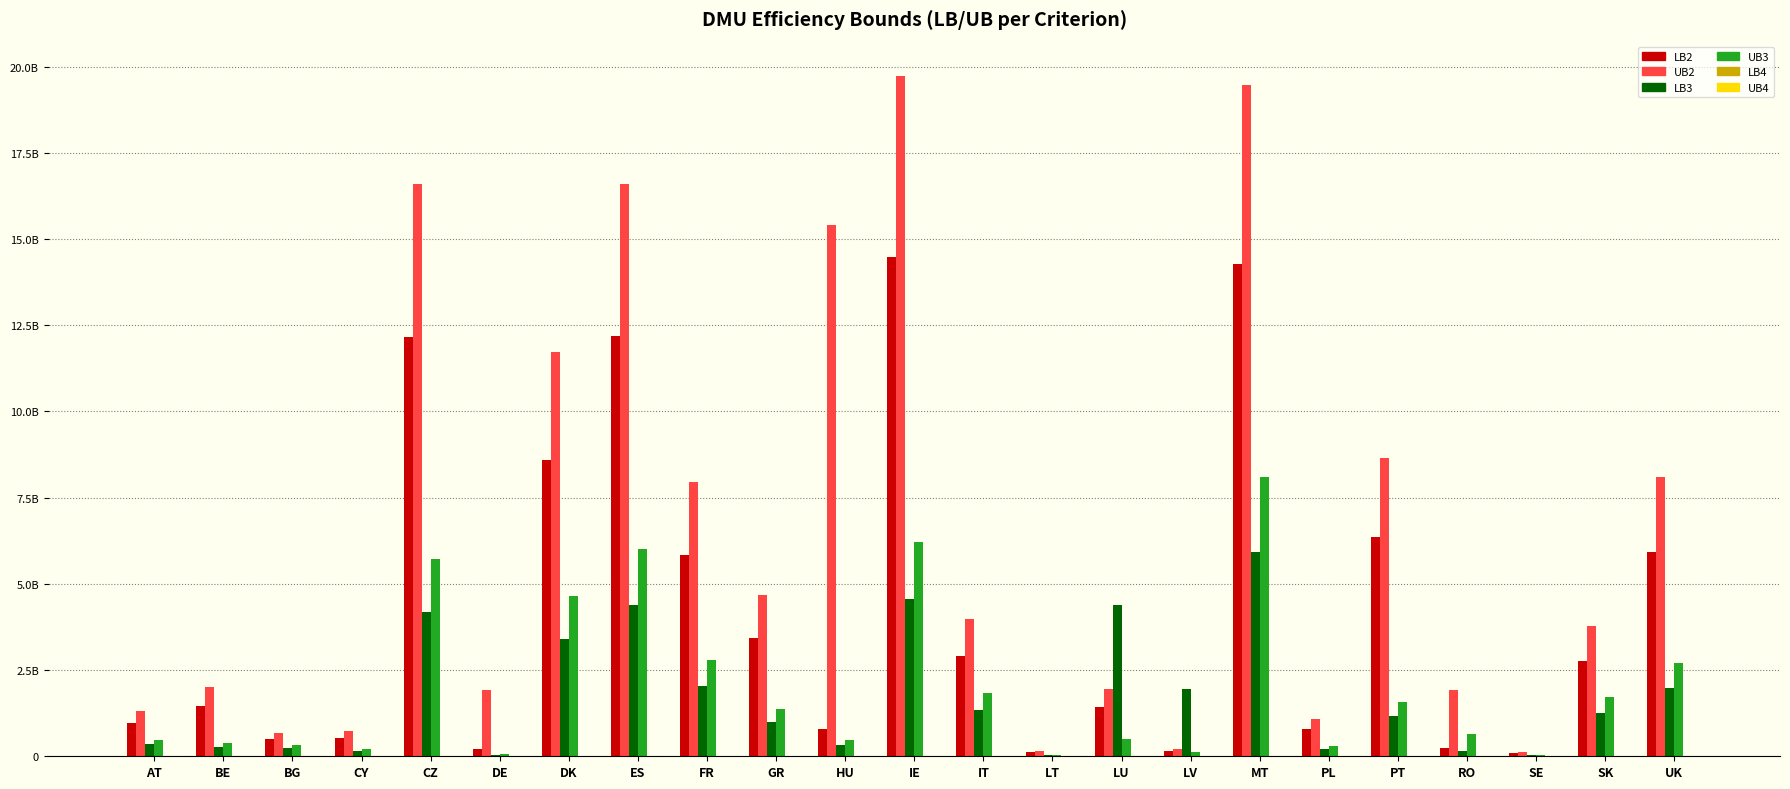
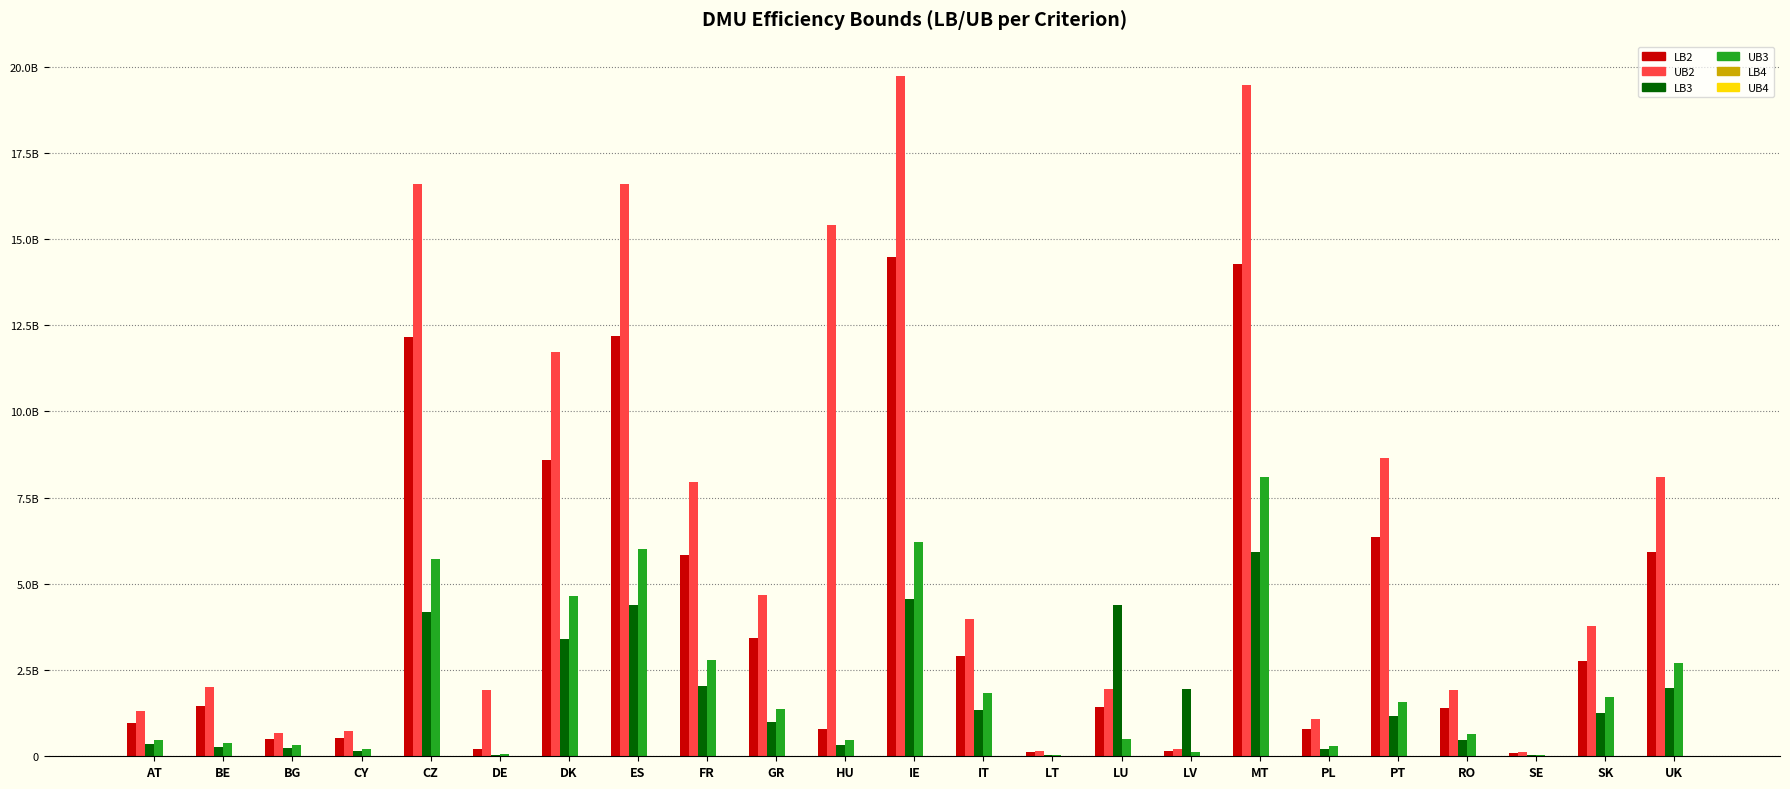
  {
    "LB2": {
      "AT": 1000000000,
      "BE": 1500000000,
      "BG": 500000000,
      "CY": 500000000,
      "CZ": 12200000000,
      "DE": 200000000,
      "DK": 8600000000,
      "ES": 12200000000,
      "FR": 5800000000,
      "GR": 3400000000,
      "HU": 800000000,
      "IE": 14500000000,
      "IT": 2900000000,
      "LT": 100000000,
      "LU": 1400000000,
      "LV": 200000000,
      "MT": 14300000000,
      "PL": 800000000,
      "PT": 6300000000,
-     "RO": 200000000,
+     "RO": 1400000000,
      "SE": 100000000,
      "SK": 2800000000,
      "UK": 5900000000
    },
    "UB2": {
      "AT": 1300000000,
      "BE": 2000000000,
      "BG": 700000000,
      "CY": 700000000,
      "CZ": 16600000000,
      "DE": 1900000000,
      "DK": 11700000000,
      "ES": 16600000000,
      "FR": 8000000000,
      "GR": 4700000000,
      "HU": 15400000000,
      "IE": 19700000000,
      "IT": 4000000000,
      "LT": 200000000,
      "LU": 2000000000,
      "LV": 200000000,
      "MT": 19500000000,
      "PL": 1100000000,
      "PT": 8700000000,
      "RO": 1900000000,
      "SE": 100000000,
      "SK": 3800000000,
      "UK": 8100000000
    },
    "LB3": {
      "AT": 400000000,
      "BE": 300000000,
      "BG": 200000000,
      "CY": 200000000,
      "CZ": 4200000000,
      "DK": 3400000000,
      "ES": 4400000000,
      "FR": 2000000000,
      "GR": 1000000000,
      "HU": 300000000,
      "IE": 4600000000,
      "IT": 1400000000,
      "LU": 4400000000,
      "LV": 1900000000,
      "MT": 5900000000,
      "PL": 200000000,
      "PT": 1200000000,
-     "RO": 100000000,
+     "RO": 500000000,
      "SK": 1300000000,
      "UK": 2000000000
    },
    "UB3": {
      "AT": 500000000,
      "BE": 400000000,
      "BG": 300000000,
      "CY": 200000000,
      "CZ": 5700000000,
      "DK": 4700000000,
      "ES": 6000000000,
      "FR": 2800000000,
      "GR": 1400000000,
      "HU": 500000000,
      "IE": 6200000000,
      "IT": 1800000000,
      "LU": 500000000,
      "LV": 100000000,
      "MT": 8100000000,
      "PL": 300000000,
      "PT": 1600000000,
      "RO": 700000000,
      "SK": 1700000000,
      "UK": 2700000000
    }
  }
